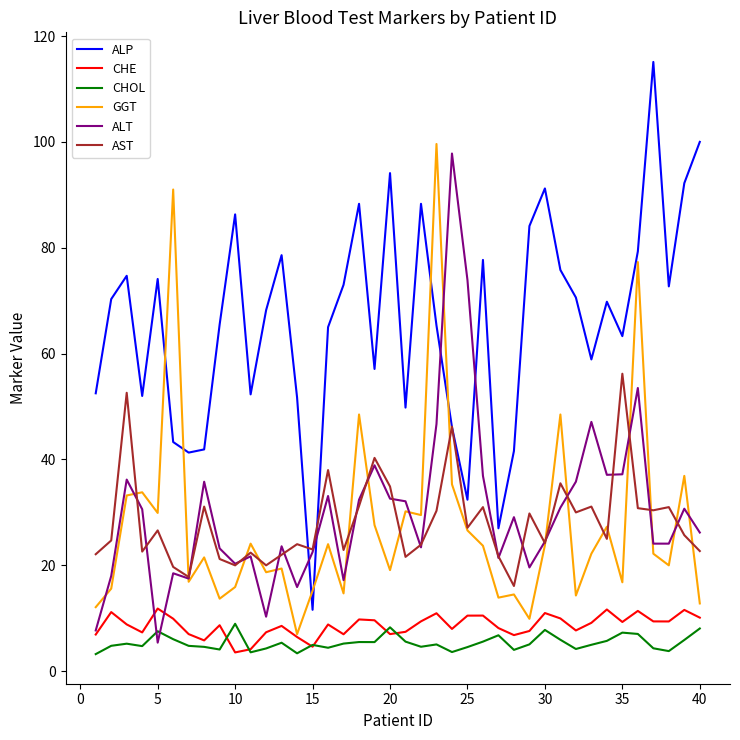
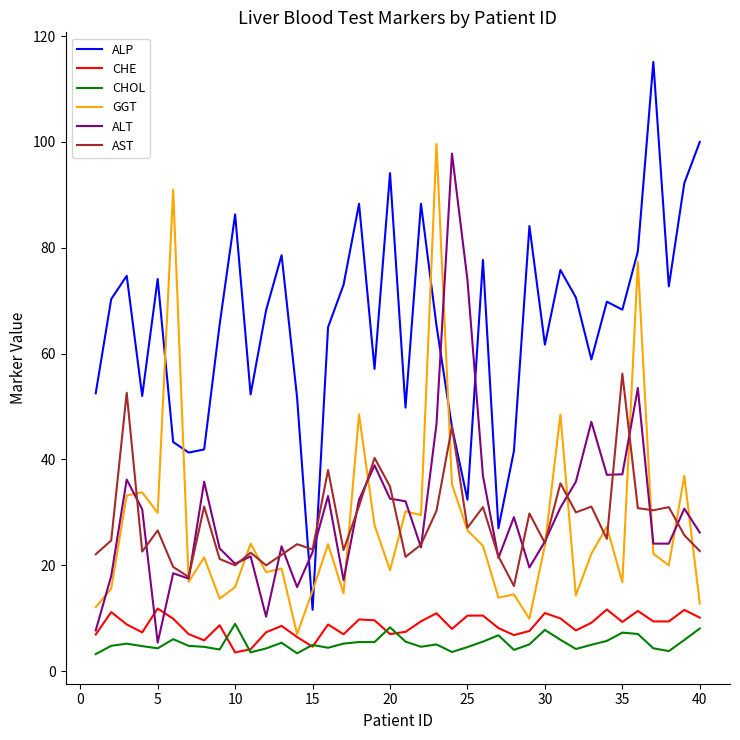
  {
    "ALP": {
      "5": 74,
      "10": 86,
      "15": 12,
      "20": 94,
      "25": 32,
-     "30": 91,
-     "35": 63,
+     "30": 62,
+     "35": 68,
      "40": 100
    },
    "CHE": {
      "5": 12,
      "10": 4,
      "20": 7,
      "25": 11,
      "30": 11,
      "35": 9,
      "40": 10
    },
    "CHOL": {
-     "5": 8,
+     "5": 4,
      "10": 9,
      "20": 8,
      "25": 5,
      "30": 8,
      "35": 7,
      "40": 8
    },
    "GGT": {
      "5": 30,
      "10": 16,
      "15": 15,
      "20": 19,
      "25": 27,
      "35": 17,
      "40": 13
    },
    "ALT": {
      "5": 5,
      "15": 23,
      "20": 33,
      "25": 74,
      "35": 37,
      "40": 26
    },
    "AST": {
      "5": 27,
      "15": 23,
      "20": 35,
      "25": 27,
      "35": 56,
      "40": 23
    }
  }
